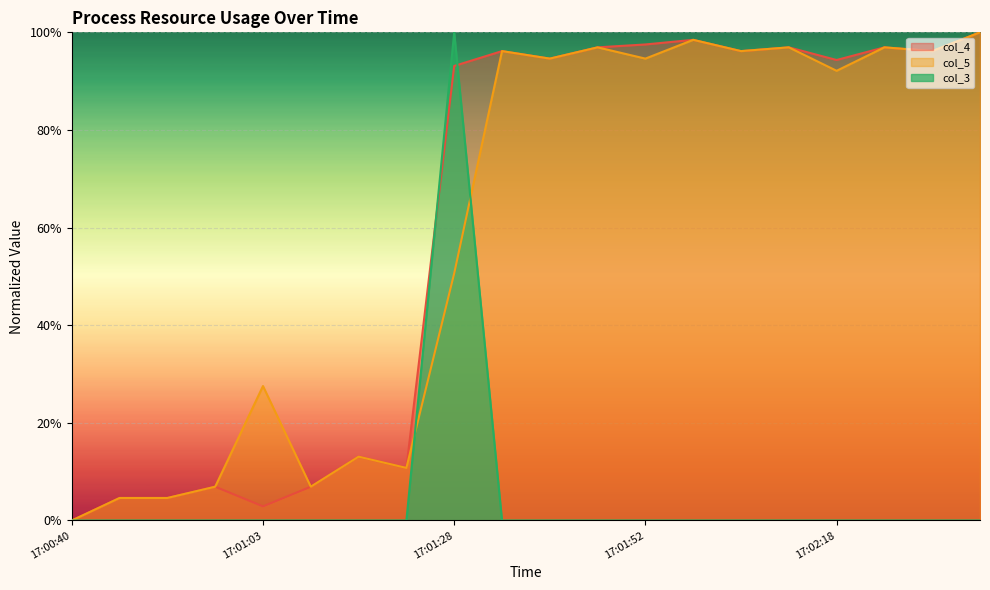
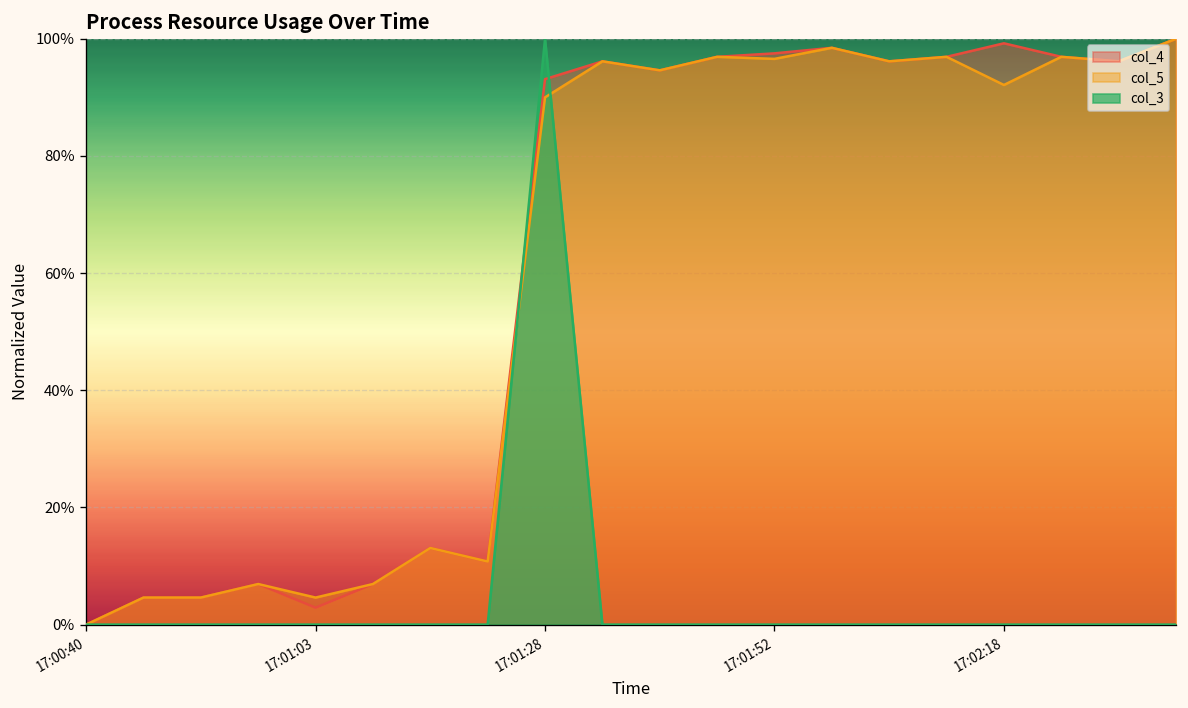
  {
    "col_4": {
      "17:01:03": "3%",
      "17:01:28": "93%",
      "17:01:52": "98%",
-     "17:02:18": "94%"
+     "17:02:18": "99%"
    },
    "col_5": {
-     "17:01:03": "28%",
-     "17:01:28": "51%",
-     "17:01:52": "95%",
+     "17:01:03": "5%",
+     "17:01:28": "90%",
+     "17:01:52": "97%",
      "17:02:18": "92%"
    },
    "col_3": {
      "17:01:03": "0%",
      "17:01:28": "100%",
      "17:01:52": "0%",
      "17:02:18": "0%"
    }
  }
